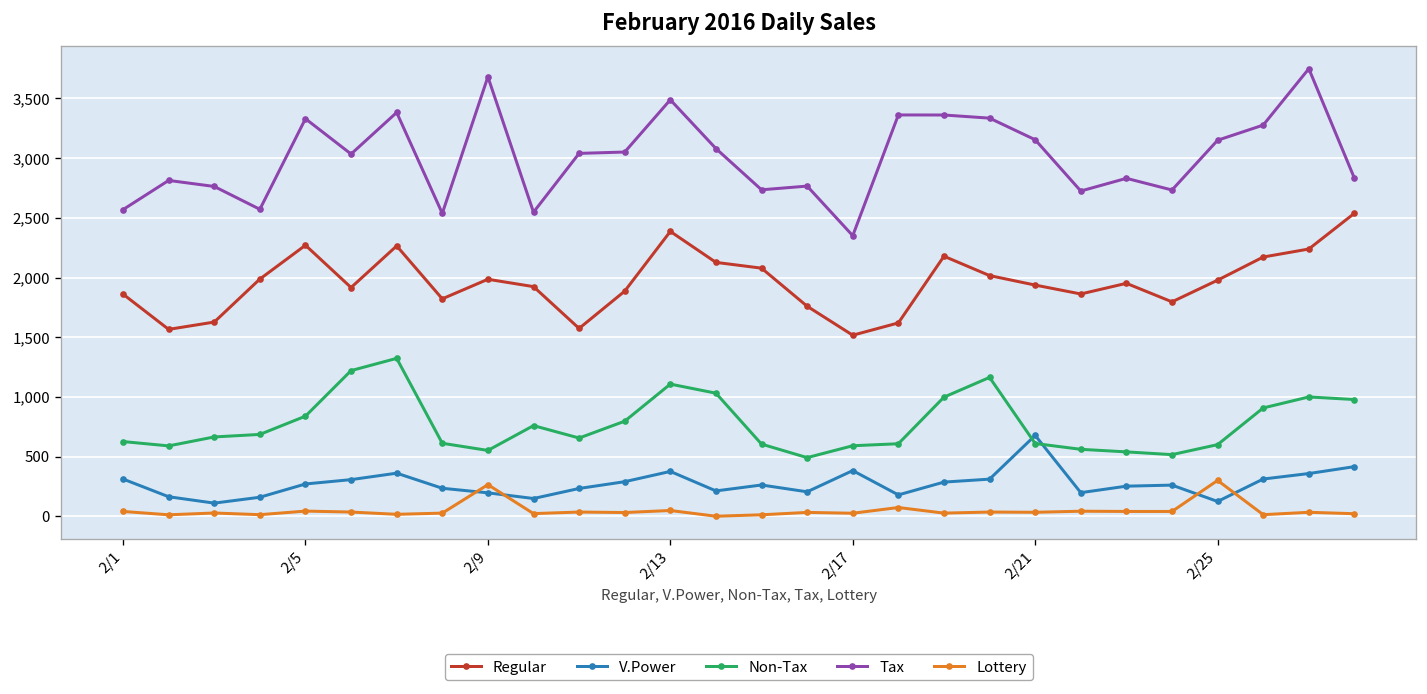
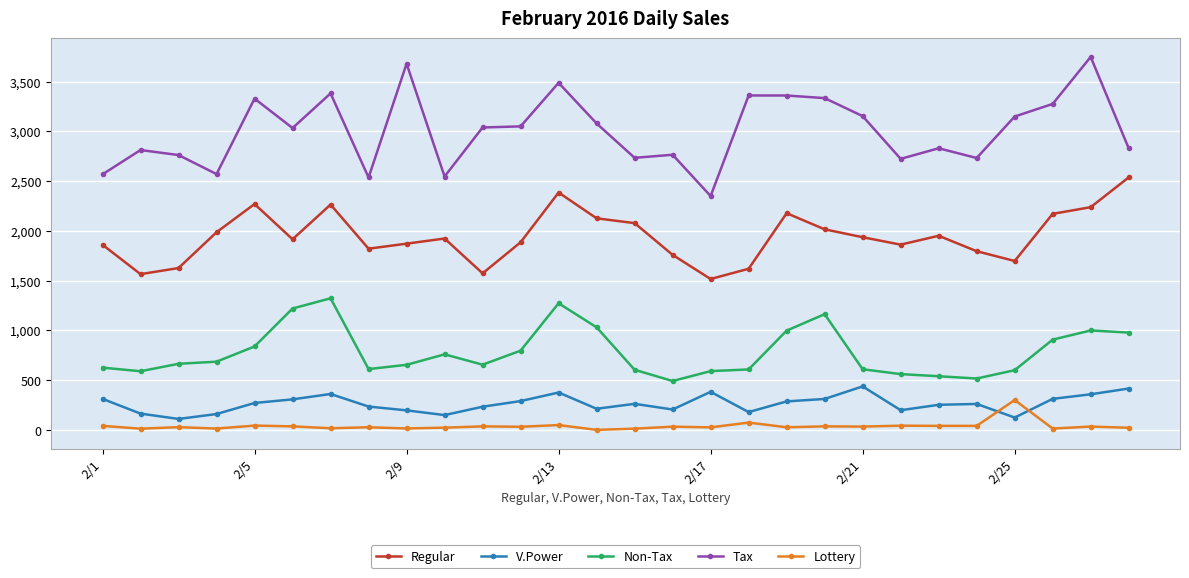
  {
    "Regular": {
      "2/1": "1,900",
      "2/5": "2,300",
-     "2/9": "2,000",
+     "2/9": "1,900",
      "2/13": "2,400",
      "2/17": "1,500",
      "2/21": "1,900",
-     "2/25": "2,000"
+     "2/25": "1,700"
    },
    "V.Power": {
      "2/1": "300",
      "2/5": "300",
      "2/9": "200",
      "2/13": "400",
      "2/17": "400",
-     "2/21": "700",
+     "2/21": "400",
      "2/25": "100"
    },
    "Non-Tax": {
      "2/1": "600",
      "2/5": "800",
-     "2/9": "600",
-     "2/13": "1,100",
+     "2/9": "700",
+     "2/13": "1,300",
      "2/17": "600",
      "2/21": "600",
      "2/25": "600"
    },
    "Tax": {
      "2/1": "2,600",
      "2/5": "3,300",
      "2/9": "3,700",
      "2/13": "3,500",
      "2/17": "2,400",
      "2/21": "3,200",
      "2/25": "3,200"
    },
    "Lottery": {
      "2/1": "0",
      "2/5": "0",
-     "2/9": "300",
+     "2/9": "0",
      "2/13": "0",
      "2/17": "0",
      "2/21": "0",
      "2/25": "300"
    }
  }
